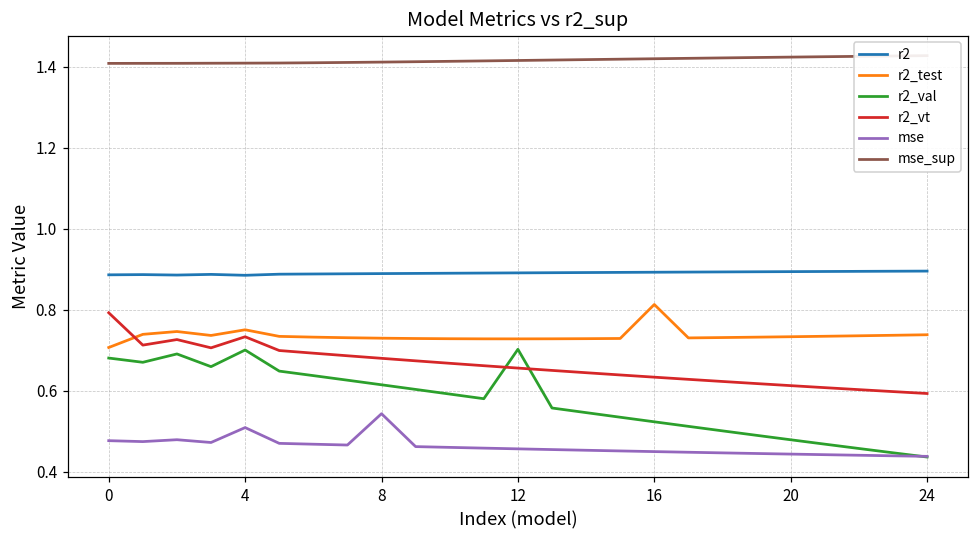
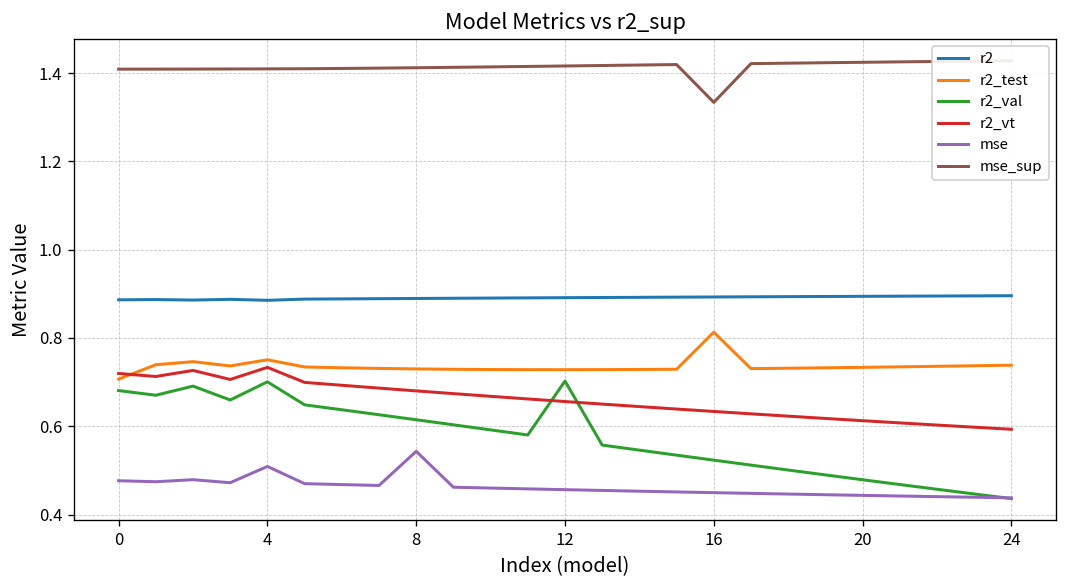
  {
    "r2": {
      "0": 0.89,
      "4": 0.89,
      "8": 0.89,
      "12": 0.89,
      "16": 0.89,
      "20": 0.89,
      "24": 0.90
    },
    "r2_test": {
      "0": 0.71,
      "4": 0.75,
      "8": 0.73,
      "12": 0.73,
      "16": 0.81,
      "20": 0.73,
      "24": 0.74
    },
    "r2_val": {
      "0": 0.68,
      "4": 0.70,
      "8": 0.61,
      "12": 0.70,
      "16": 0.52,
      "20": 0.48
    },
    "r2_vt": {
-     "0": 0.79,
+     "0": 0.72,
      "4": 0.73,
      "8": 0.68,
      "12": 0.66,
      "16": 0.63,
      "20": 0.61,
      "24": 0.59
    },
    "mse": {
      "0": 0.48,
      "4": 0.51,
      "8": 0.54,
      "12": 0.46,
      "16": 0.45,
      "20": 0.44
    },
    "mse_sup": {
      "0": 1.41,
      "4": 1.41,
      "8": 1.41,
      "12": 1.42,
-     "16": 1.42,
+     "16": 1.33,
      "20": 1.42
    }
  }
